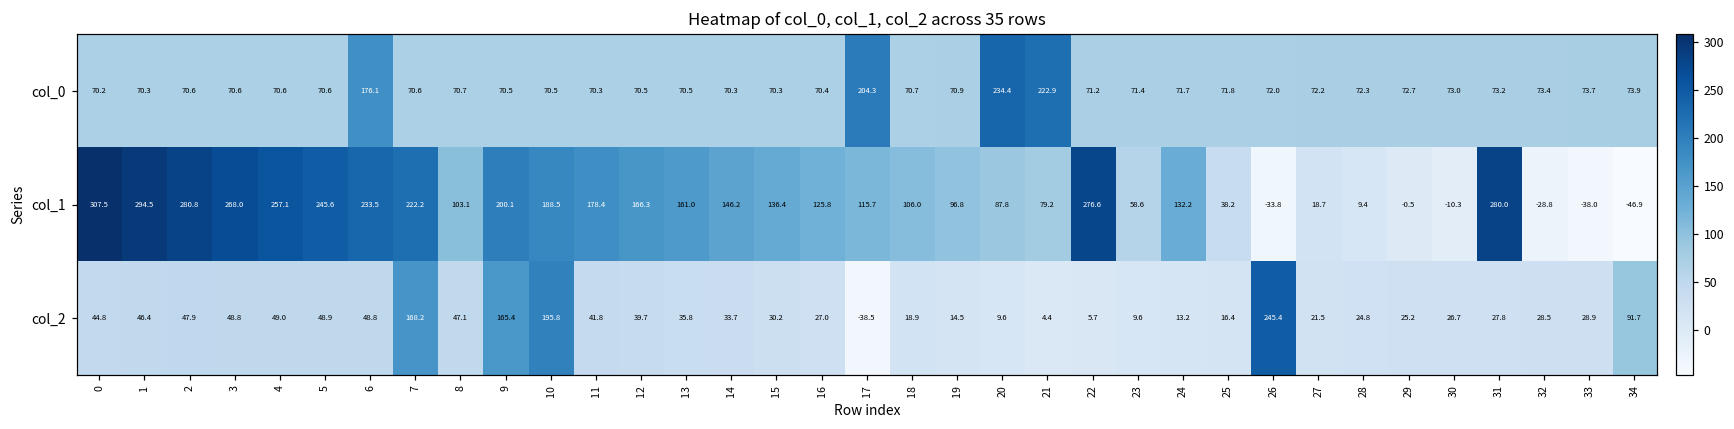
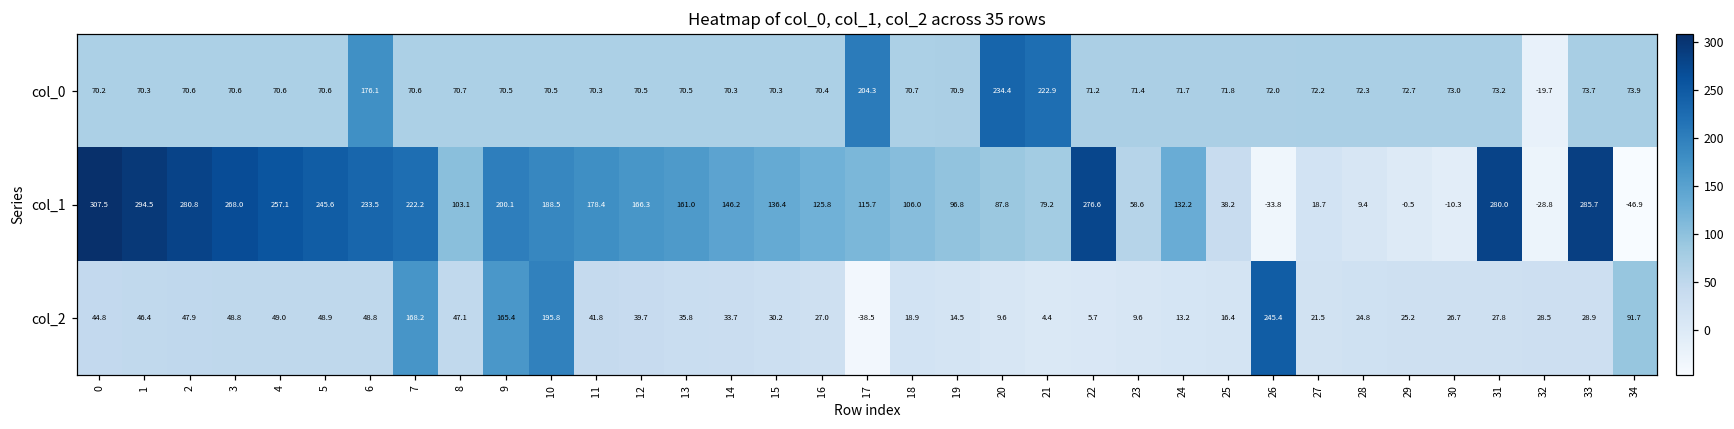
  {
    "col_0": {
      "0": 70.2,
      "1": 70.3,
      "2": 70.6,
      "3": 70.6,
      "4": 70.6,
      "5": 70.6,
      "6": 176.1,
      "7": 70.6,
      "8": 70.7,
      "9": 70.5,
      "10": 70.5,
      "11": 70.3,
      "12": 70.5,
      "13": 70.5,
      "14": 70.3,
      "15": 70.3,
      "16": 70.4,
      "17": 204.3,
      "18": 70.7,
      "19": 70.9,
      "20": 234.4,
      "21": 222.9,
      "22": 71.2,
      "23": 71.4,
      "24": 71.7,
      "25": 71.8,
      "26": 72.0,
      "27": 72.2,
      "28": 72.3,
      "29": 72.7,
      "30": 73.0,
      "31": 73.2,
-     "32": 73.4,
+     "32": -19.7,
      "33": 73.7,
      "34": 73.9
    },
    "col_1": {
      "0": 307.5,
      "1": 294.5,
      "2": 280.8,
      "3": 268.0,
      "4": 257.1,
      "5": 245.6,
      "6": 233.5,
      "7": 222.2,
      "8": 103.1,
      "9": 200.1,
      "10": 188.5,
      "11": 178.4,
      "12": 166.3,
      "13": 161.0,
      "14": 146.2,
      "15": 136.4,
      "16": 125.8,
      "17": 115.7,
      "18": 106.0,
      "19": 96.8,
      "20": 87.8,
      "21": 79.2,
      "22": 276.6,
      "23": 58.6,
      "24": 132.2,
      "25": 38.2,
      "26": -33.8,
      "27": 18.7,
      "28": 9.4,
      "29": -0.5,
      "30": -10.3,
      "31": 280.0,
      "32": -28.8,
-     "33": -38.0,
+     "33": 285.7,
      "34": -46.9
    },
    "col_2": {
      "0": 44.8,
      "1": 46.4,
      "2": 47.9,
      "3": 48.8,
      "4": 49.0,
      "5": 48.9,
      "6": 48.8,
      "7": 168.2,
      "8": 47.1,
      "9": 165.4,
      "10": 195.8,
      "11": 41.8,
      "12": 39.7,
      "13": 35.8,
      "14": 33.7,
      "15": 30.2,
      "16": 27.0,
      "17": -38.5,
      "18": 18.9,
      "19": 14.5,
      "20": 9.6,
      "21": 4.4,
      "22": 5.7,
      "23": 9.6,
      "24": 13.2,
      "25": 16.4,
      "26": 245.4,
      "27": 21.5,
      "28": 24.8,
      "29": 25.2,
      "30": 26.7,
      "31": 27.8,
      "32": 28.5,
      "33": 28.9,
      "34": 91.7
    }
  }
